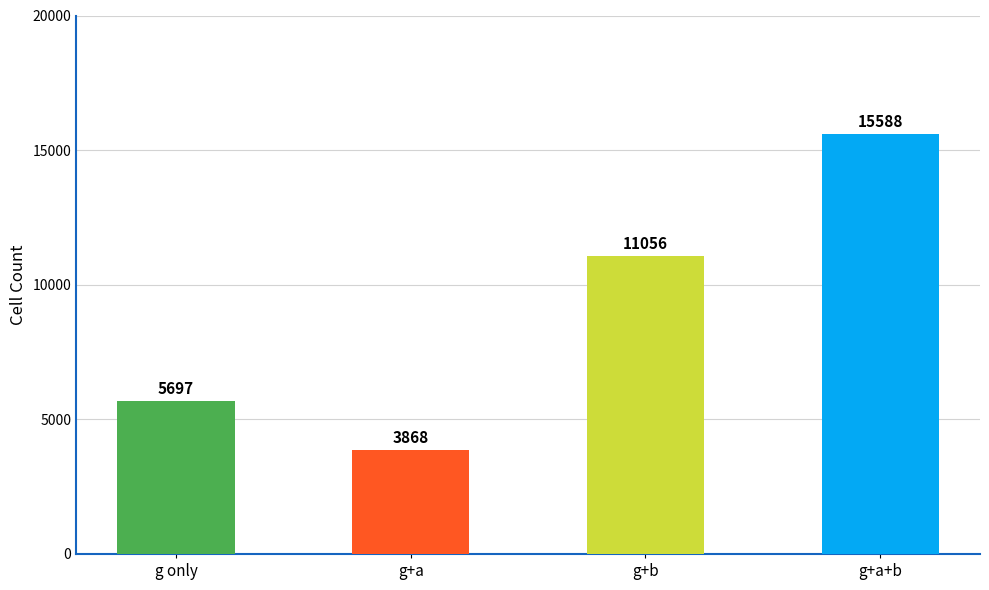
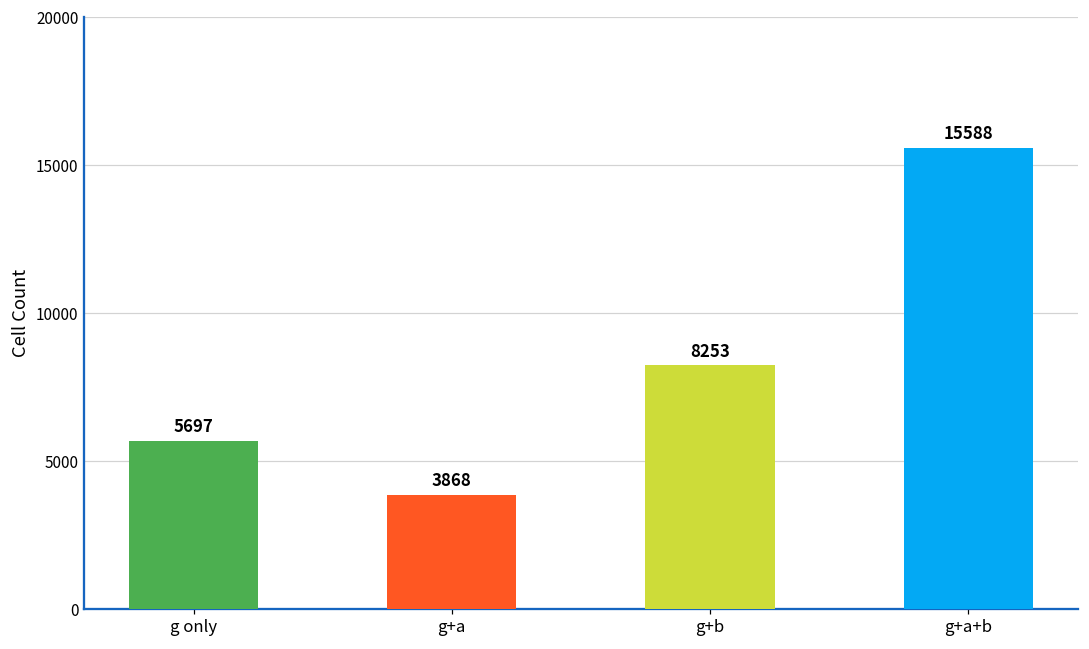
  {
    "g only": 5697,
    "g+a": 3868,
-   "g+b": 11056,
+   "g+b": 8253,
    "g+a+b": 15588
  }
